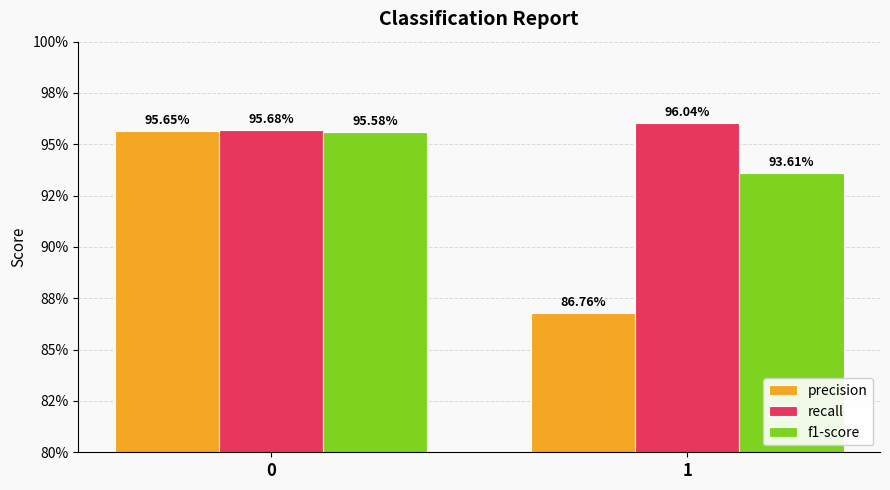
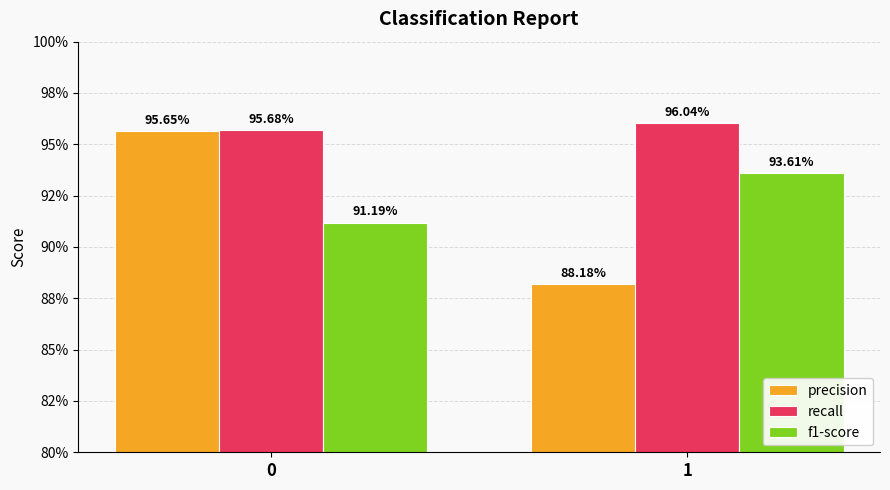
  {
    "precision": {
      "0": "95.65%",
-     "1": "86.76%"
+     "1": "88.18%"
    },
    "recall": {
      "0": "95.68%",
      "1": "96.04%"
    },
    "f1-score": {
-     "0": "95.58%",
+     "0": "91.19%",
      "1": "93.61%"
    }
  }
